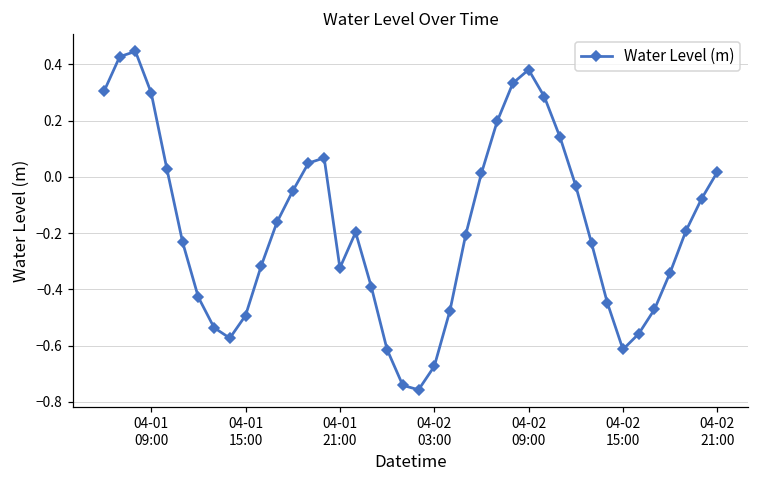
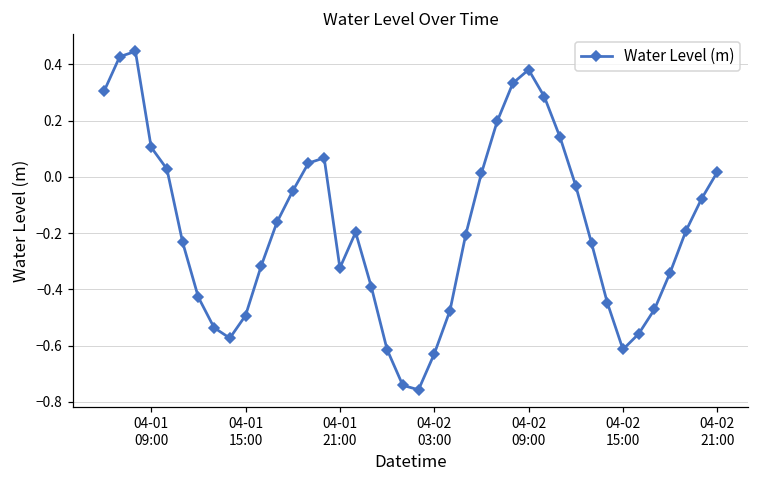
  {
-   "04-01 09:00": 0.30,
+   "04-01 09:00": 0.10,
    "04-01 15:00": -0.49,
    "04-01 21:00": -0.32,
-   "04-02 03:00": -0.67,
+   "04-02 03:00": -0.63,
    "04-02 09:00": 0.38,
    "04-02 15:00": -0.61,
    "04-02 21:00": 0.02
  }
